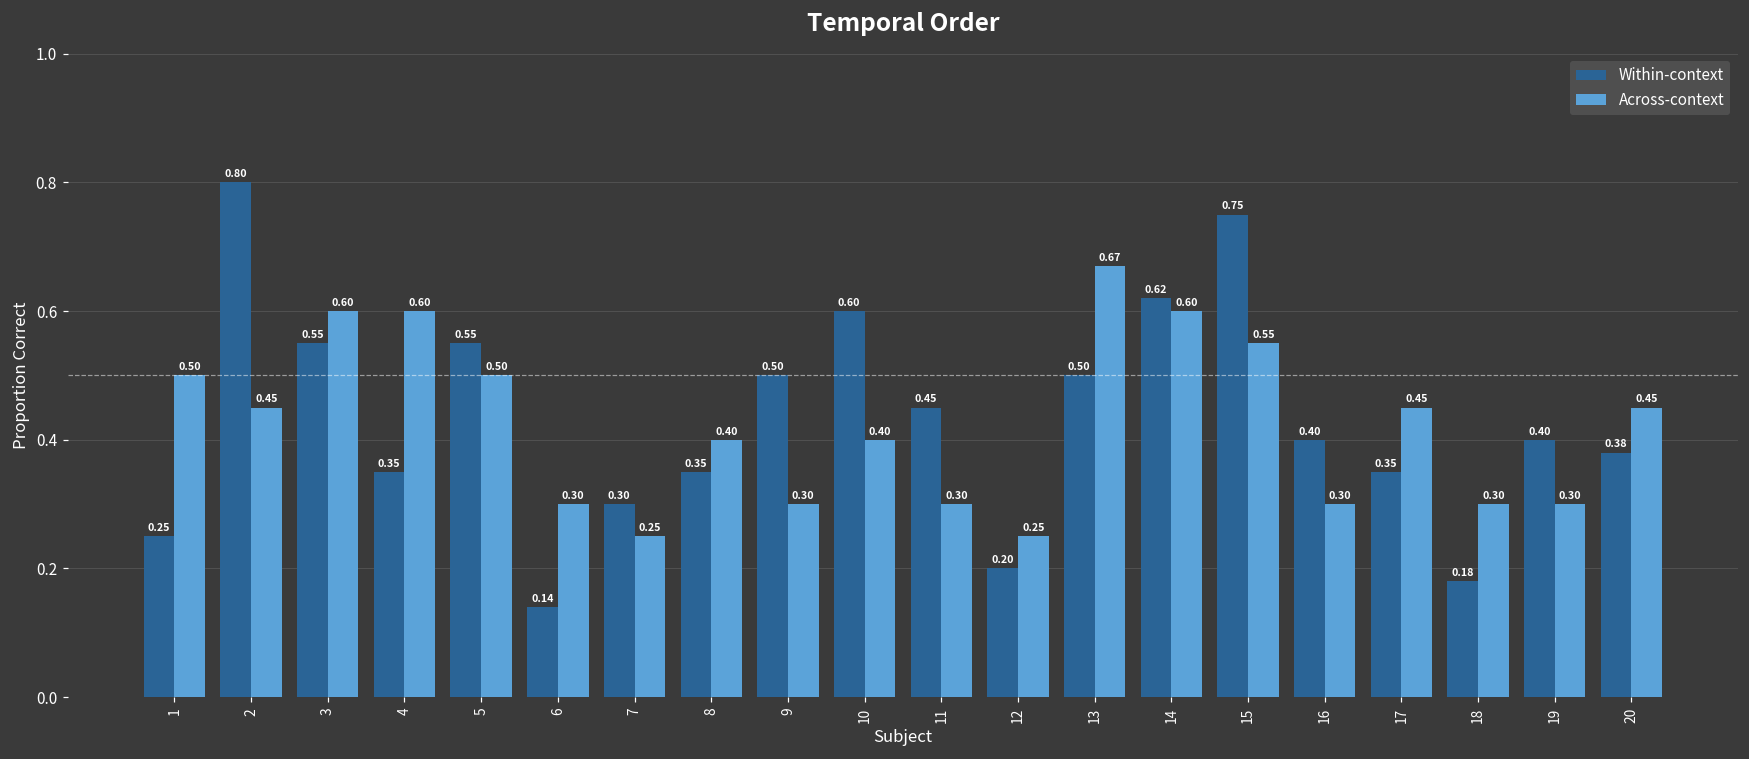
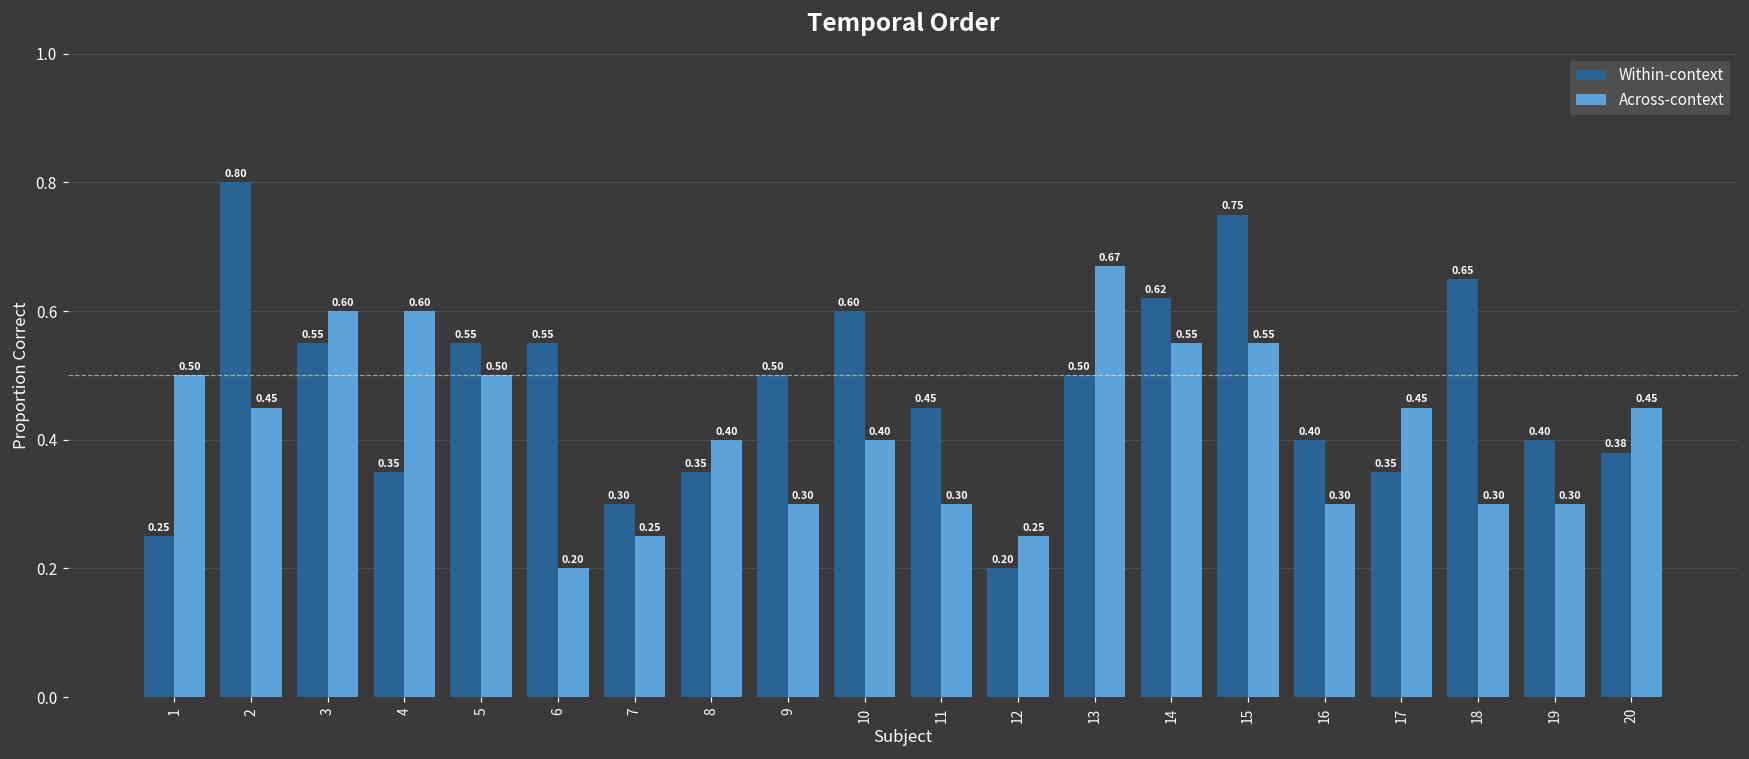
  {
    "Within-context": {
      "1": 0.25,
      "2": 0.80,
      "3": 0.55,
      "4": 0.35,
      "5": 0.55,
-     "6": 0.14,
+     "6": 0.55,
      "7": 0.30,
      "8": 0.35,
      "9": 0.50,
      "10": 0.60,
      "11": 0.45,
      "12": 0.20,
      "13": 0.50,
      "14": 0.62,
      "15": 0.75,
      "16": 0.40,
      "17": 0.35,
-     "18": 0.18,
+     "18": 0.65,
      "19": 0.40,
      "20": 0.38
    },
    "Across-context": {
      "1": 0.50,
      "2": 0.45,
      "3": 0.60,
      "4": 0.60,
      "5": 0.50,
-     "6": 0.30,
+     "6": 0.20,
      "7": 0.25,
      "8": 0.40,
      "9": 0.30,
      "10": 0.40,
      "11": 0.30,
      "12": 0.25,
      "13": 0.67,
-     "14": 0.60,
+     "14": 0.55,
      "15": 0.55,
      "16": 0.30,
      "17": 0.45,
      "18": 0.30,
      "19": 0.30,
      "20": 0.45
    }
  }
